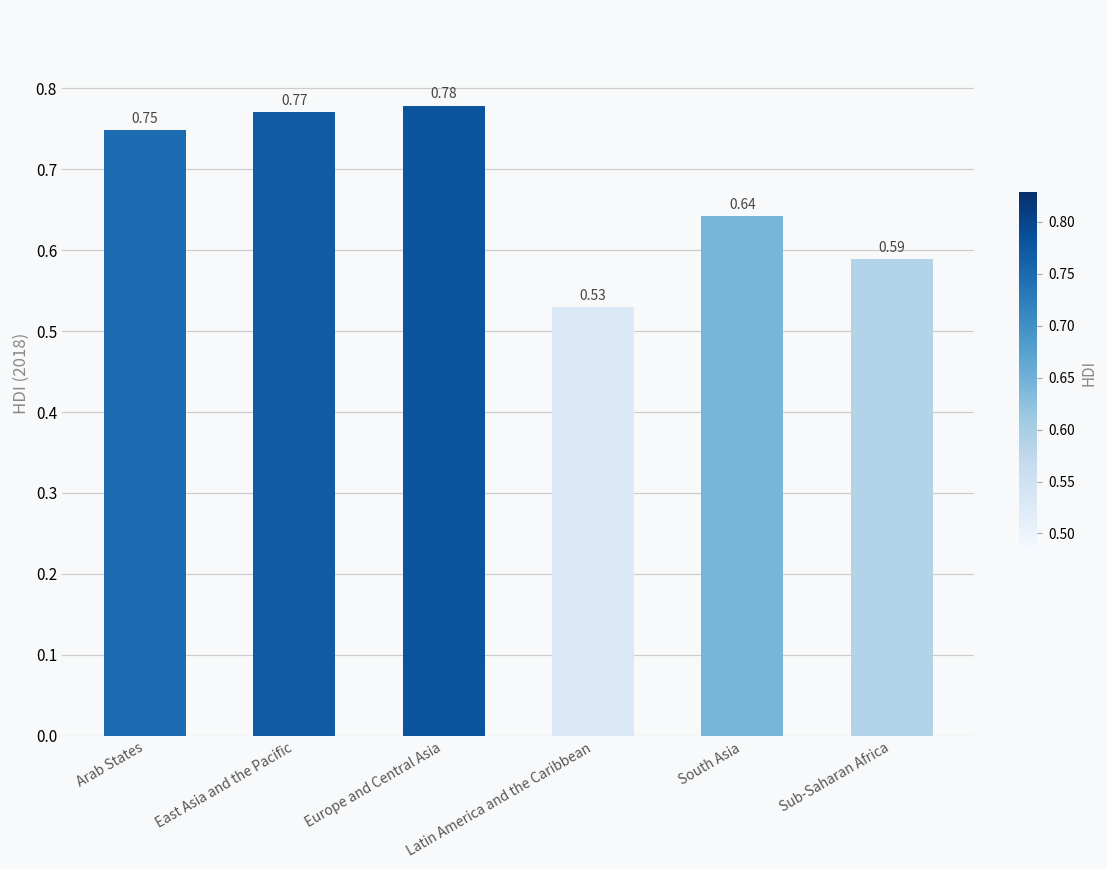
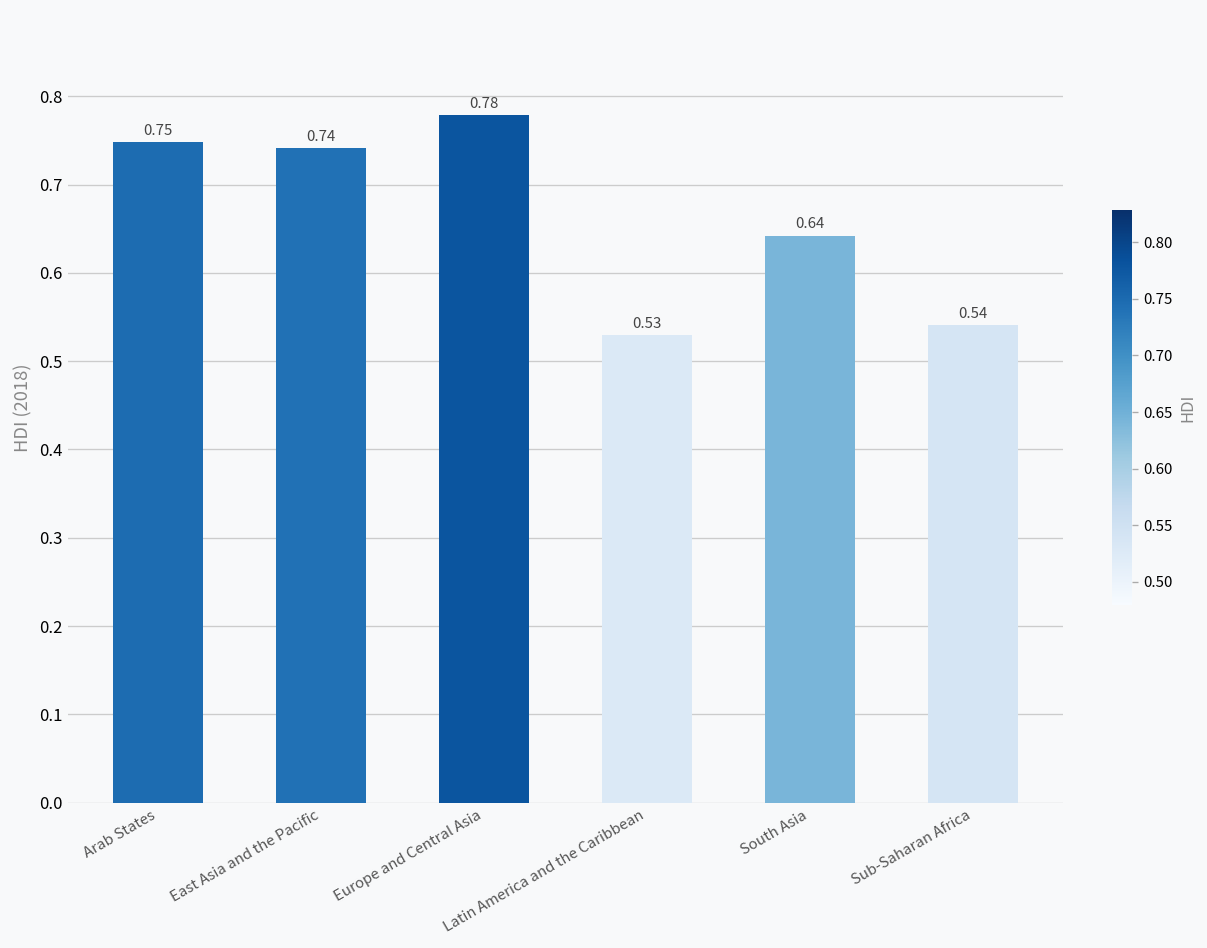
  {
    "Arab States": 0.75,
-   "East Asia and the Pacific": 0.77,
+   "East Asia and the Pacific": 0.74,
    "Europe and Central Asia": 0.78,
    "Latin America and the Caribbean": 0.53,
    "South Asia": 0.64,
-   "Sub-Saharan Africa": 0.59
+   "Sub-Saharan Africa": 0.54
  }
